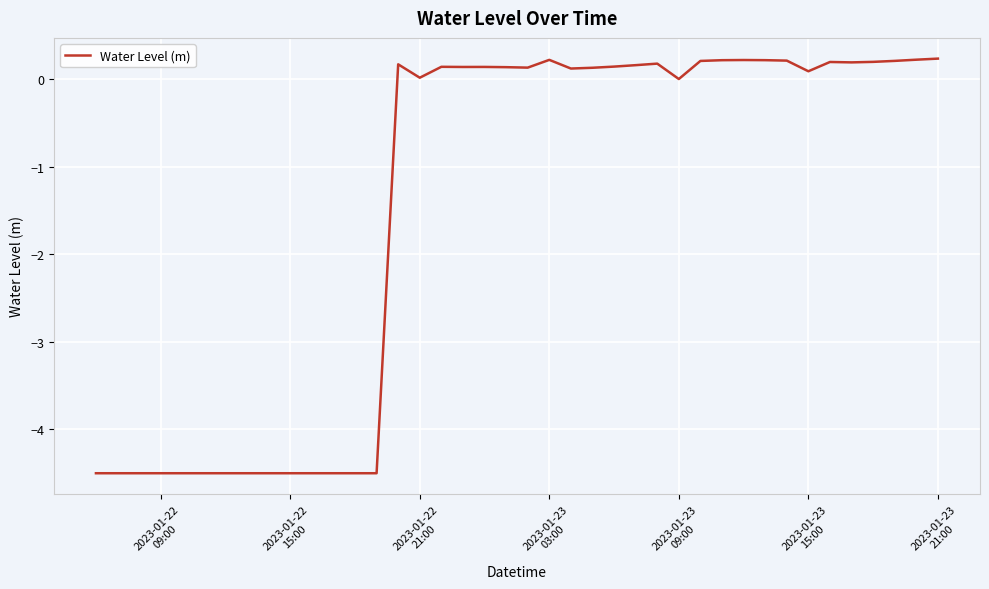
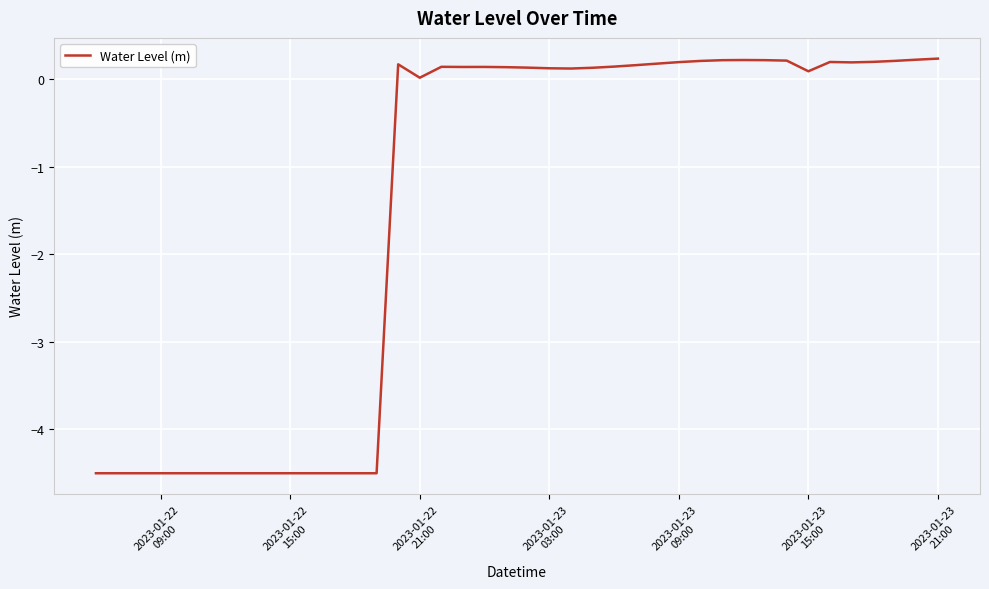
  {
    "2023-01-22 09:00": -4.5,
    "2023-01-22 15:00": -4.5,
    "2023-01-22 21:00": 0.0,
-   "2023-01-23 03:00": 0.2,
-   "2023-01-23 09:00": 0.0,
+   "2023-01-23 03:00": 0.1,
+   "2023-01-23 09:00": 0.2,
    "2023-01-23 15:00": 0.1,
    "2023-01-23 21:00": 0.2
  }
